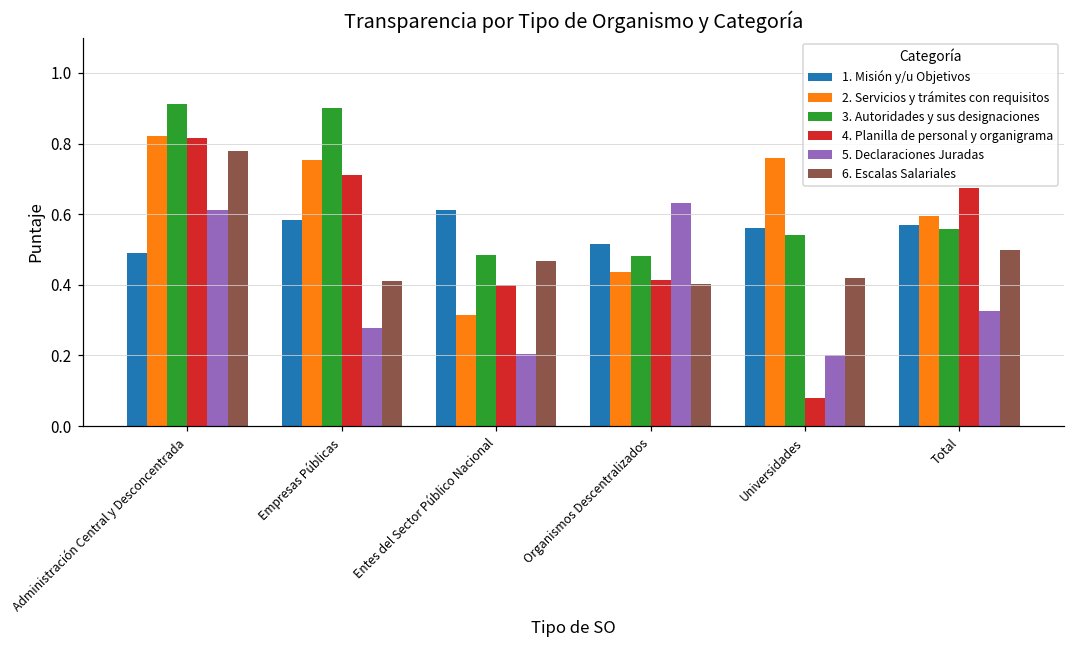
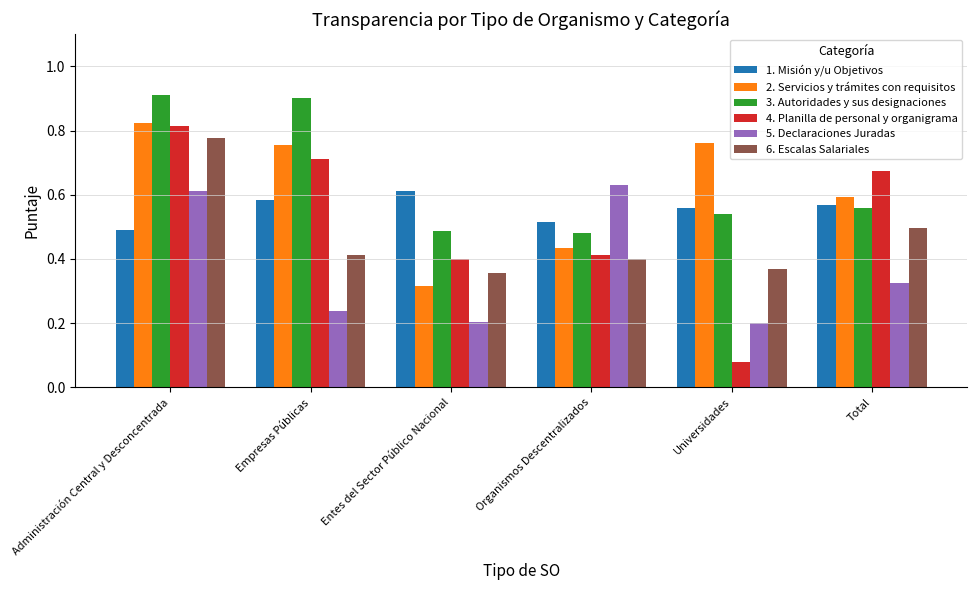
  {
    "1. Misión y/u Objetivos": {
      "Administración Central y Desconcentrada": 0.49,
      "Empresas Públicas": 0.58,
      "Entes del Sector Público Nacional": 0.61,
      "Organismos Descentralizados": 0.52,
      "Universidades": 0.56,
      "Total": 0.57
    },
    "2. Servicios y trámites con requisitos": {
      "Administración Central y Desconcentrada": 0.82,
      "Empresas Públicas": 0.75,
      "Entes del Sector Público Nacional": 0.31,
      "Organismos Descentralizados": 0.44,
      "Universidades": 0.76,
      "Total": 0.59
    },
    "3. Autoridades y sus designaciones": {
      "Administración Central y Desconcentrada": 0.91,
      "Empresas Públicas": 0.90,
      "Entes del Sector Público Nacional": 0.49,
      "Organismos Descentralizados": 0.48,
      "Universidades": 0.54,
      "Total": 0.56
    },
    "4. Planilla de personal y organigrama": {
      "Administración Central y Desconcentrada": 0.81,
      "Empresas Públicas": 0.71,
      "Entes del Sector Público Nacional": 0.40,
      "Organismos Descentralizados": 0.41,
      "Universidades": 0.08,
      "Total": 0.67
    },
    "5. Declaraciones Juradas": {
      "Administración Central y Desconcentrada": 0.61,
-     "Empresas Públicas": 0.28,
+     "Empresas Públicas": 0.24,
      "Entes del Sector Público Nacional": 0.20,
      "Organismos Descentralizados": 0.63,
      "Universidades": 0.20,
      "Total": 0.33
    },
    "6. Escalas Salariales": {
      "Administración Central y Desconcentrada": 0.78,
      "Empresas Públicas": 0.41,
-     "Entes del Sector Público Nacional": 0.47,
+     "Entes del Sector Público Nacional": 0.36,
      "Organismos Descentralizados": 0.40,
-     "Universidades": 0.42,
+     "Universidades": 0.37,
      "Total": 0.50
    }
  }
